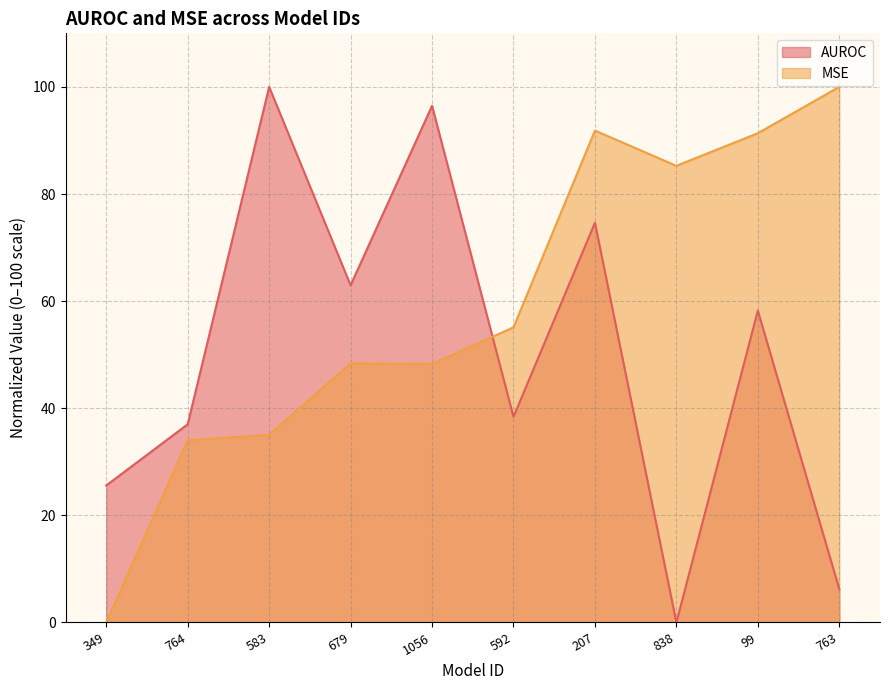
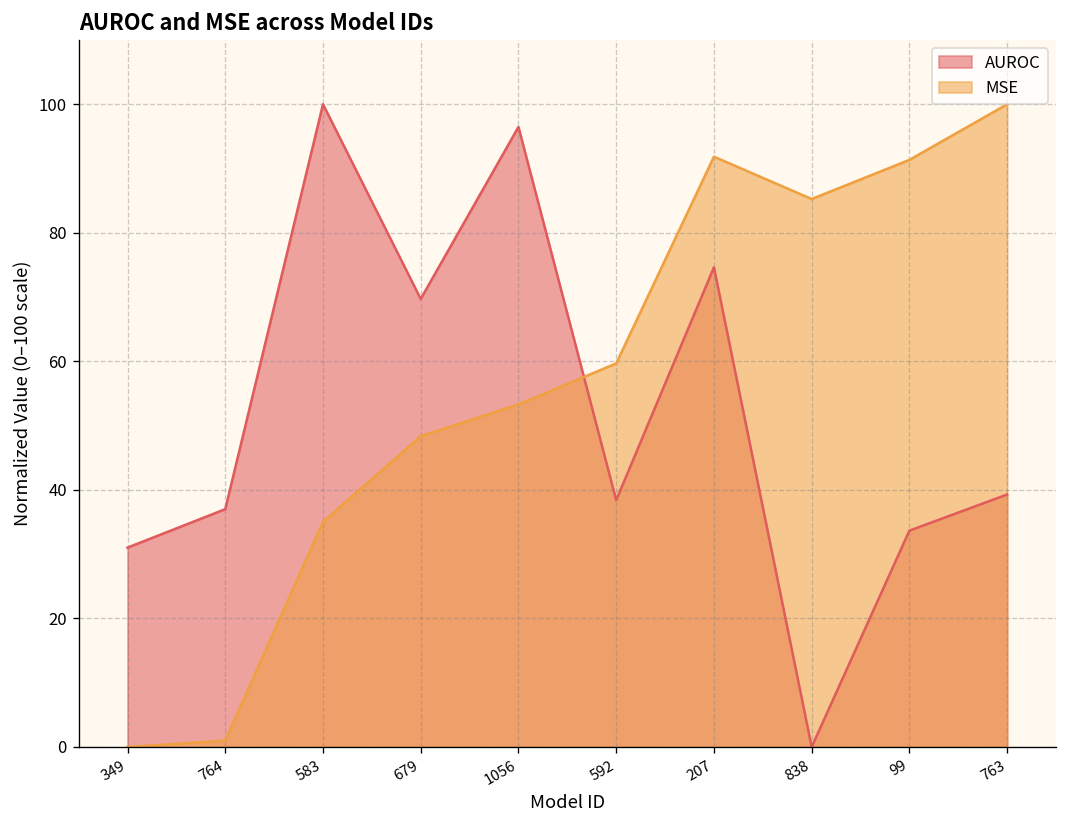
  {
    "AUROC": {
-     "349": 26,
+     "349": 31,
      "764": 37,
      "583": 100,
-     "679": 63,
+     "679": 70,
      "1056": 96,
      "592": 38,
      "207": 75,
      "838": 0,
-     "99": 58,
-     "763": 6
+     "99": 34,
+     "763": 39
    },
    "MSE": {
      "349": 0,
-     "764": 34,
+     "764": 1,
      "583": 35,
      "679": 48,
-     "1056": 48,
-     "592": 55,
+     "1056": 53,
+     "592": 60,
      "207": 92,
      "838": 85,
      "99": 91,
      "763": 100
    }
  }
